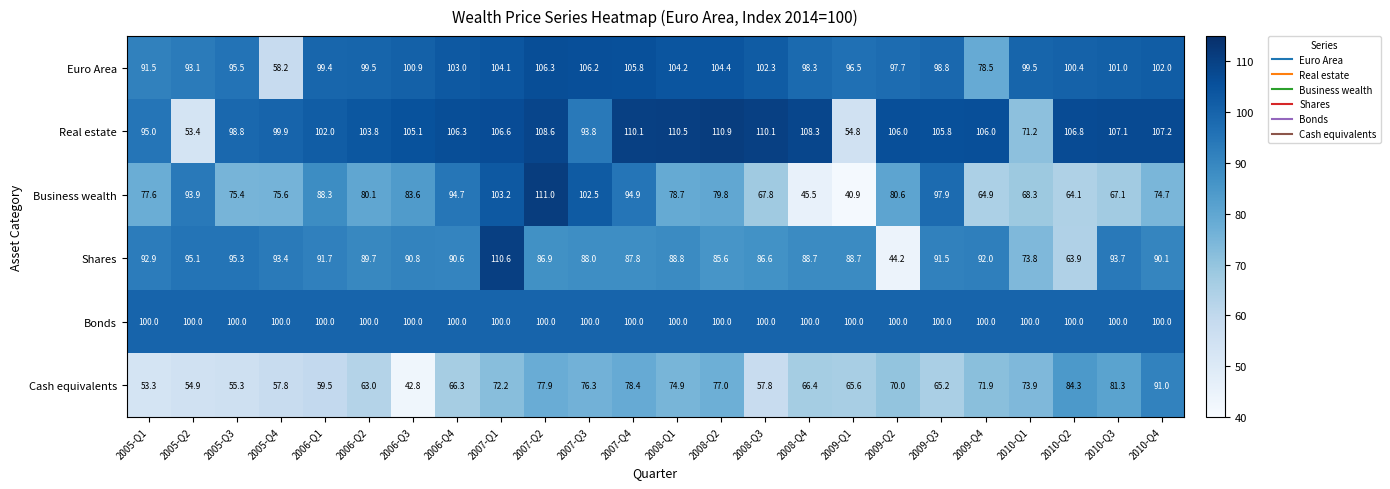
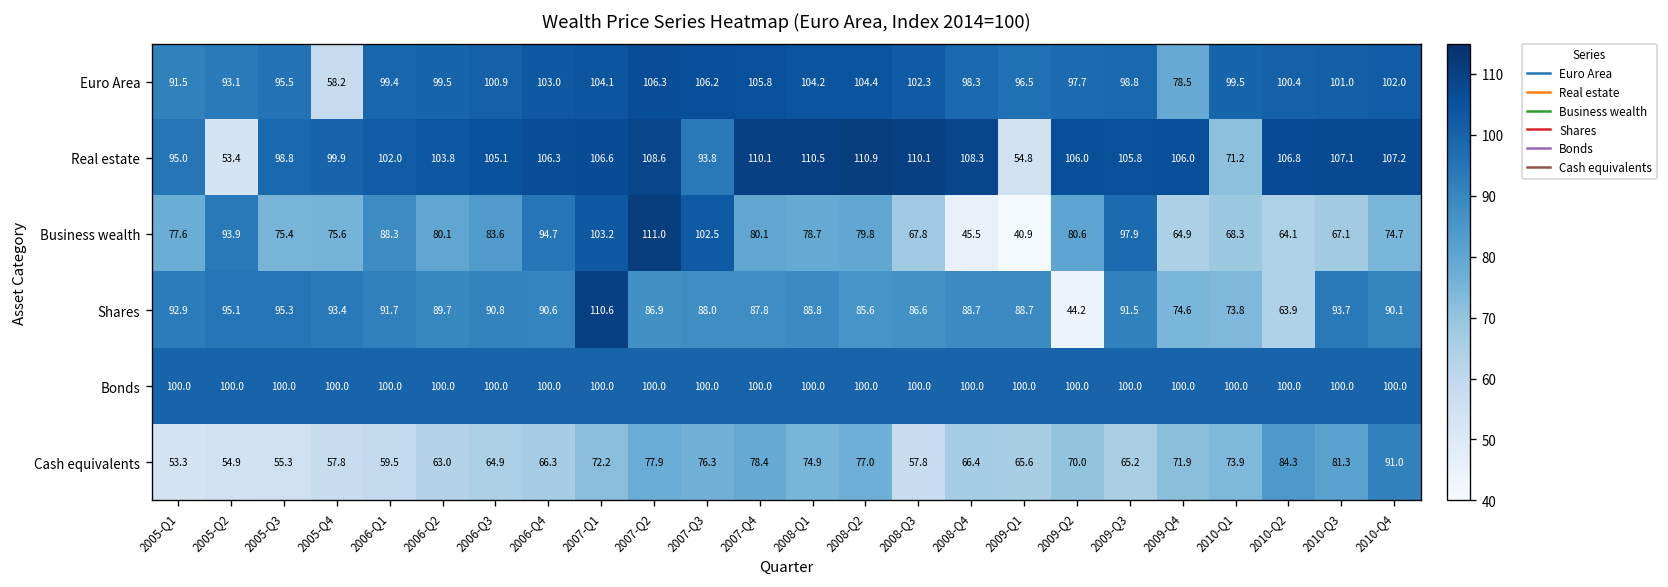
  {
    "Euro Area": {
      "2005-Q1": 91.5,
      "2005-Q2": 93.1,
      "2005-Q3": 95.5,
      "2005-Q4": 58.2,
      "2006-Q1": 99.4,
      "2006-Q2": 99.5,
      "2006-Q3": 100.9,
      "2006-Q4": 103.0,
      "2007-Q1": 104.1,
      "2007-Q2": 106.3,
      "2007-Q3": 106.2,
      "2007-Q4": 105.8,
      "2008-Q1": 104.2,
      "2008-Q2": 104.4,
      "2008-Q3": 102.3,
      "2008-Q4": 98.3,
      "2009-Q1": 96.5,
      "2009-Q2": 97.7,
      "2009-Q3": 98.8,
      "2009-Q4": 78.5,
      "2010-Q1": 99.5,
      "2010-Q2": 100.4,
      "2010-Q3": 101.0,
      "2010-Q4": 102.0
    },
    "Real estate": {
      "2005-Q1": 95.0,
      "2005-Q2": 53.4,
      "2005-Q3": 98.8,
      "2005-Q4": 99.9,
      "2006-Q1": 102.0,
      "2006-Q2": 103.8,
      "2006-Q3": 105.1,
      "2006-Q4": 106.3,
      "2007-Q1": 106.6,
      "2007-Q2": 108.6,
      "2007-Q3": 93.8,
      "2007-Q4": 110.1,
      "2008-Q1": 110.5,
      "2008-Q2": 110.9,
      "2008-Q3": 110.1,
      "2008-Q4": 108.3,
      "2009-Q1": 54.8,
      "2009-Q2": 106.0,
      "2009-Q3": 105.8,
      "2009-Q4": 106.0,
      "2010-Q1": 71.2,
      "2010-Q2": 106.8,
      "2010-Q3": 107.1,
      "2010-Q4": 107.2
    },
    "Business wealth": {
      "2005-Q1": 77.6,
      "2005-Q2": 93.9,
      "2005-Q3": 75.4,
      "2005-Q4": 75.6,
      "2006-Q1": 88.3,
      "2006-Q2": 80.1,
      "2006-Q3": 83.6,
      "2006-Q4": 94.7,
      "2007-Q1": 103.2,
      "2007-Q2": 111.0,
      "2007-Q3": 102.5,
-     "2007-Q4": 94.9,
+     "2007-Q4": 80.1,
      "2008-Q1": 78.7,
      "2008-Q2": 79.8,
      "2008-Q3": 67.8,
      "2008-Q4": 45.5,
      "2009-Q1": 40.9,
      "2009-Q2": 80.6,
      "2009-Q3": 97.9,
      "2009-Q4": 64.9,
      "2010-Q1": 68.3,
      "2010-Q2": 64.1,
      "2010-Q3": 67.1,
      "2010-Q4": 74.7
    },
    "Shares": {
      "2005-Q1": 92.9,
      "2005-Q2": 95.1,
      "2005-Q3": 95.3,
      "2005-Q4": 93.4,
      "2006-Q1": 91.7,
      "2006-Q2": 89.7,
      "2006-Q3": 90.8,
      "2006-Q4": 90.6,
      "2007-Q1": 110.6,
      "2007-Q2": 86.9,
      "2007-Q3": 88.0,
      "2007-Q4": 87.8,
      "2008-Q1": 88.8,
      "2008-Q2": 85.6,
      "2008-Q3": 86.6,
      "2008-Q4": 88.7,
      "2009-Q1": 88.7,
      "2009-Q2": 44.2,
      "2009-Q3": 91.5,
-     "2009-Q4": 92.0,
+     "2009-Q4": 74.6,
      "2010-Q1": 73.8,
      "2010-Q2": 63.9,
      "2010-Q3": 93.7,
      "2010-Q4": 90.1
    },
    "Bonds": {
      "2005-Q1": 100.0,
      "2005-Q2": 100.0,
      "2005-Q3": 100.0,
      "2005-Q4": 100.0,
      "2006-Q1": 100.0,
      "2006-Q2": 100.0,
      "2006-Q3": 100.0,
      "2006-Q4": 100.0,
      "2007-Q1": 100.0,
      "2007-Q2": 100.0,
      "2007-Q3": 100.0,
      "2007-Q4": 100.0,
      "2008-Q1": 100.0,
      "2008-Q2": 100.0,
      "2008-Q3": 100.0,
      "2008-Q4": 100.0,
      "2009-Q1": 100.0,
      "2009-Q2": 100.0,
      "2009-Q3": 100.0,
      "2009-Q4": 100.0,
      "2010-Q1": 100.0,
      "2010-Q2": 100.0,
      "2010-Q3": 100.0,
      "2010-Q4": 100.0
    },
    "Cash equivalents": {
      "2005-Q1": 53.3,
      "2005-Q2": 54.9,
      "2005-Q3": 55.3,
      "2005-Q4": 57.8,
      "2006-Q1": 59.5,
      "2006-Q2": 63.0,
-     "2006-Q3": 42.8,
+     "2006-Q3": 64.9,
      "2006-Q4": 66.3,
      "2007-Q1": 72.2,
      "2007-Q2": 77.9,
      "2007-Q3": 76.3,
      "2007-Q4": 78.4,
      "2008-Q1": 74.9,
      "2008-Q2": 77.0,
      "2008-Q3": 57.8,
      "2008-Q4": 66.4,
      "2009-Q1": 65.6,
      "2009-Q2": 70.0,
      "2009-Q3": 65.2,
      "2009-Q4": 71.9,
      "2010-Q1": 73.9,
      "2010-Q2": 84.3,
      "2010-Q3": 81.3,
      "2010-Q4": 91.0
    }
  }
